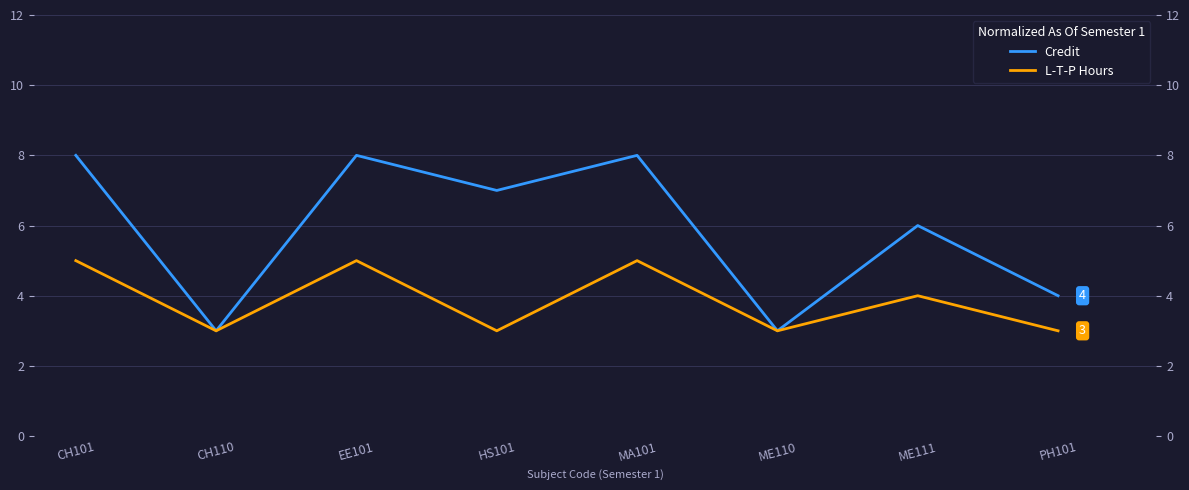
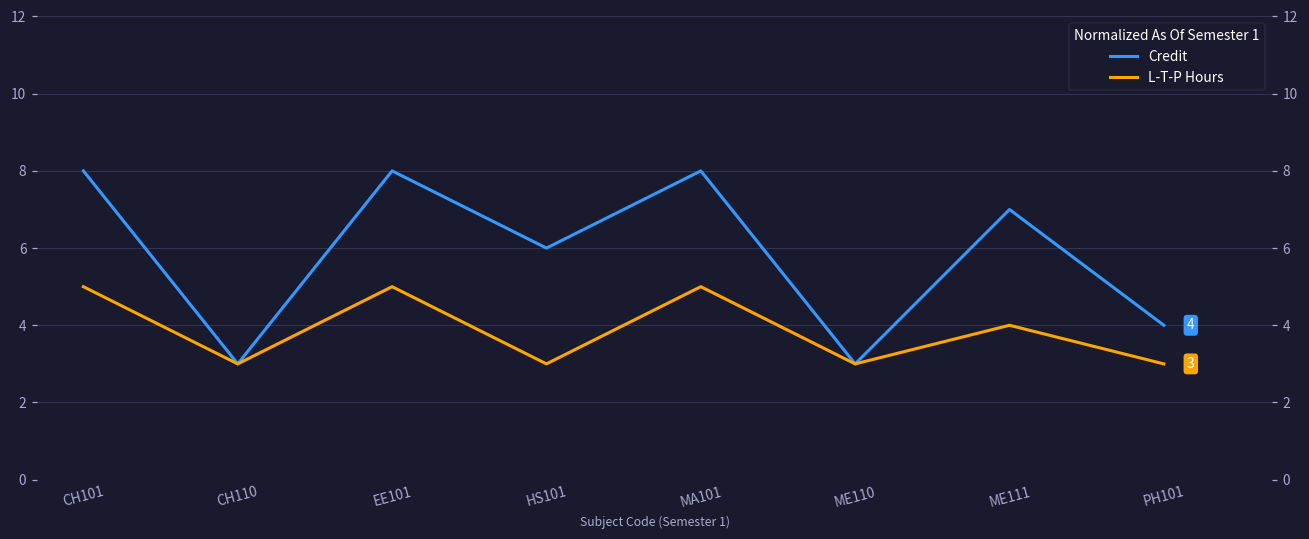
  {
    "Credit": {
      "CH101": 8,
      "EE101": 8,
-     "HS101": 7,
+     "HS101": 6,
      "MA101": 8,
-     "ME111": 6
+     "ME111": 7
    },
    "L-T-P Hours": {
      "CH101": 5,
      "EE101": 5,
      "HS101": 3,
      "MA101": 5,
      "ME111": 4
    }
  }
